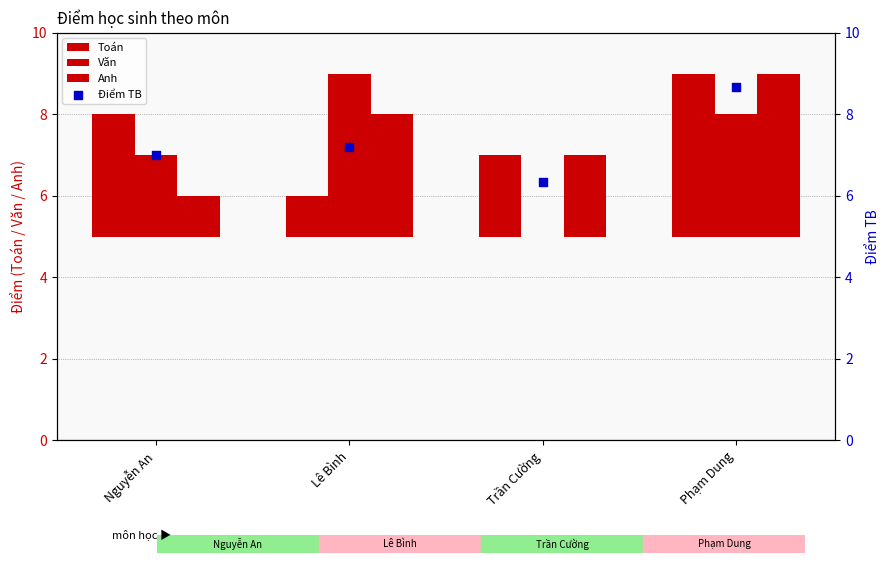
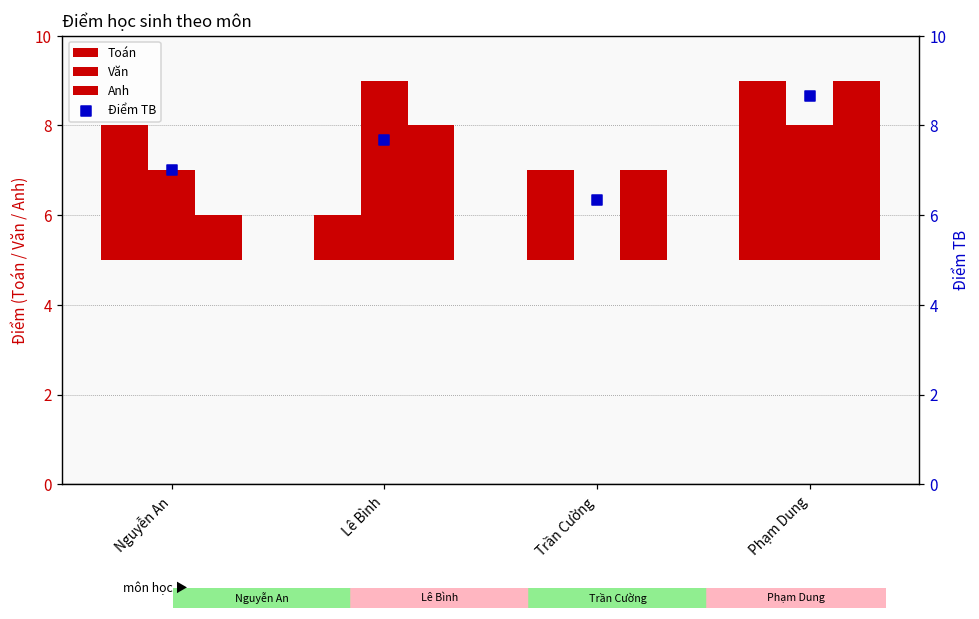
  {
    "Điểm TB": {
-     "Lê Bình": 7.2
+     "Lê Bình": 7.7
    }
  }
